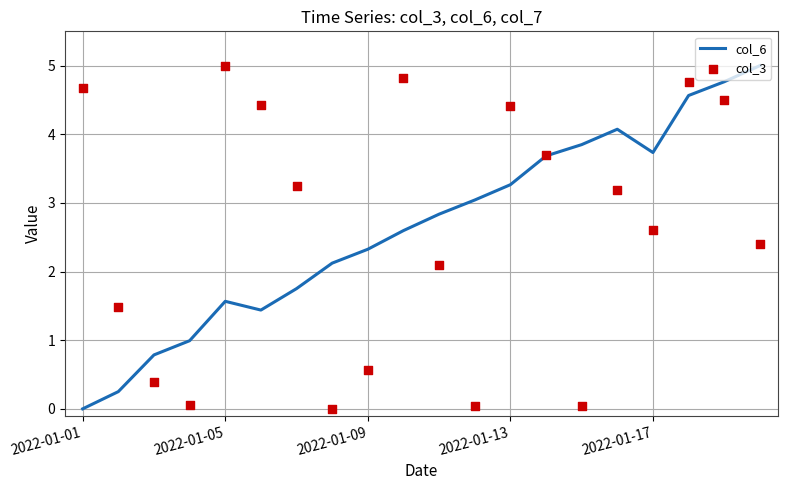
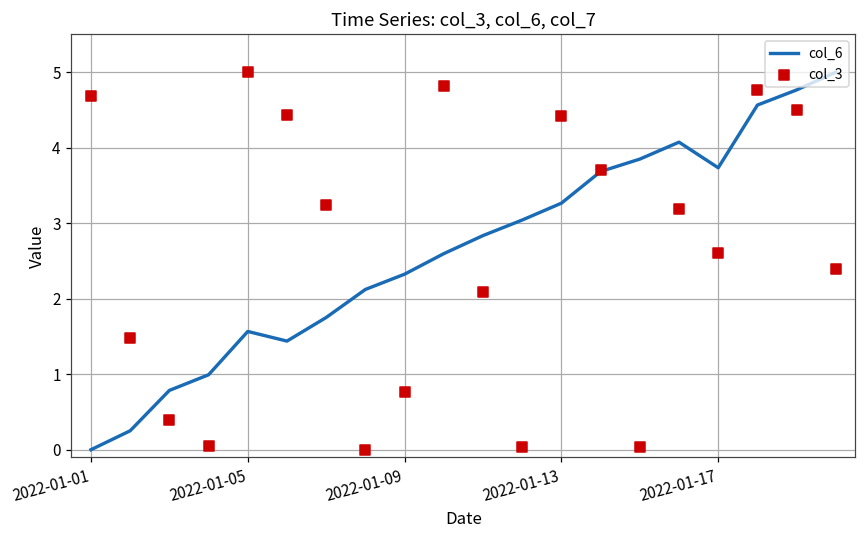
  {
    "col_6": {
      "2022-01-01": 0.0,
      "2022-01-05": 1.6,
      "2022-01-09": 2.3,
      "2022-01-13": 3.3,
      "2022-01-17": 3.7
    },
    "col_3": {
-     "2022-01-09": 0.6
+     "2022-01-09": 0.8
    }
  }
